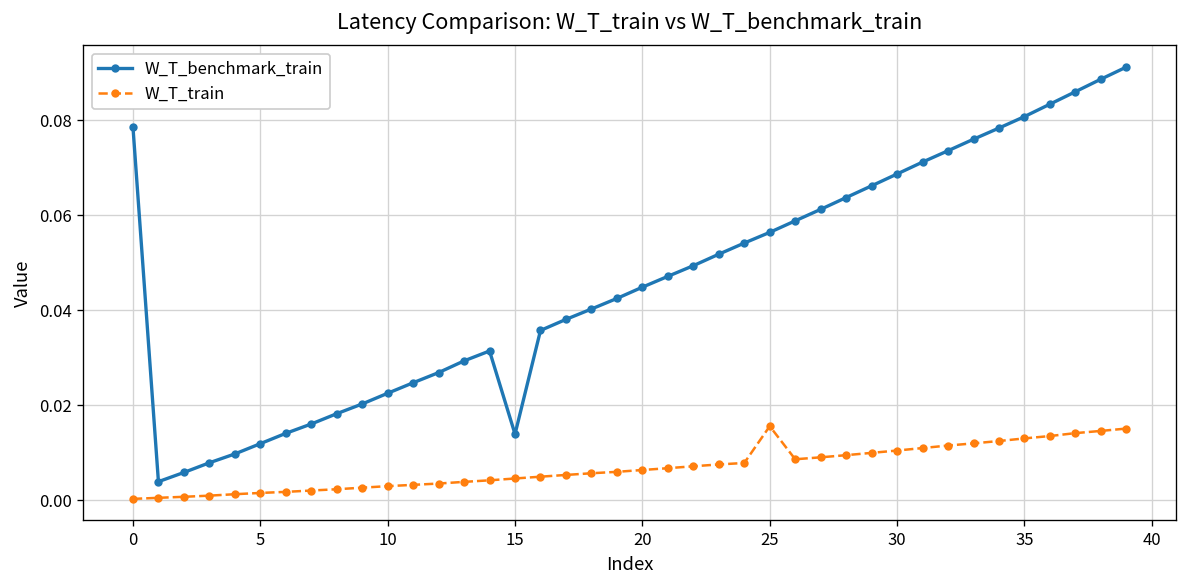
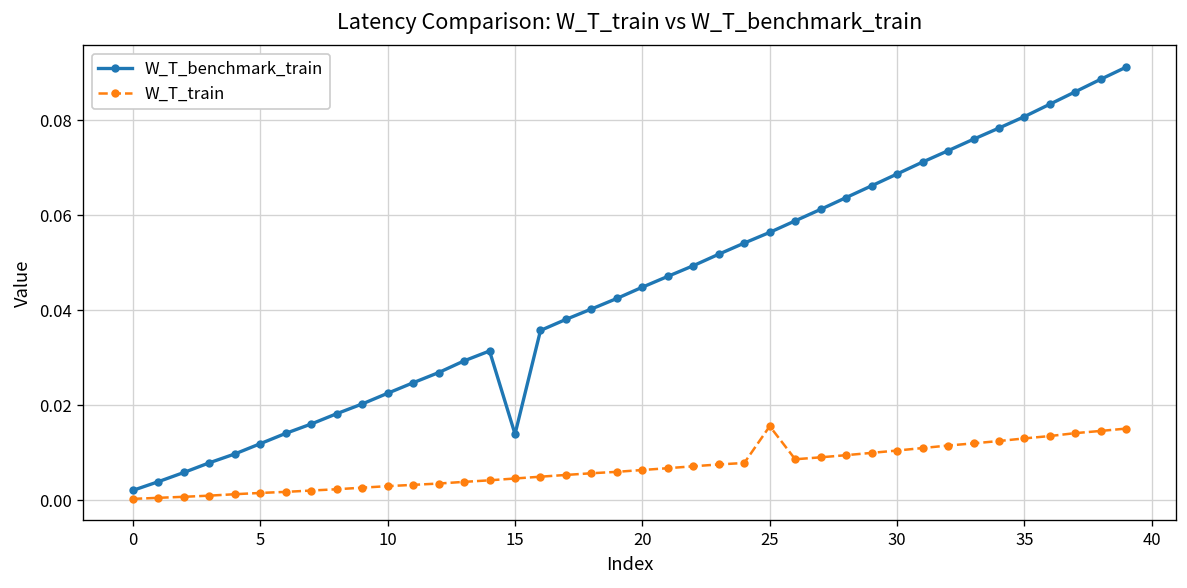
  {
    "W_T_benchmark_train": {
-     "0": 0.079,
+     "0": 0.002,
      "5": 0.012,
      "10": 0.022,
      "15": 0.014,
      "20": 0.045,
      "25": 0.056,
      "30": 0.069,
      "35": 0.081
    },
    "W_T_train": {
      "0": 0.000,
      "5": 0.001,
      "10": 0.003,
      "15": 0.005,
      "20": 0.006,
      "25": 0.016,
      "30": 0.010,
      "35": 0.013
    }
  }
